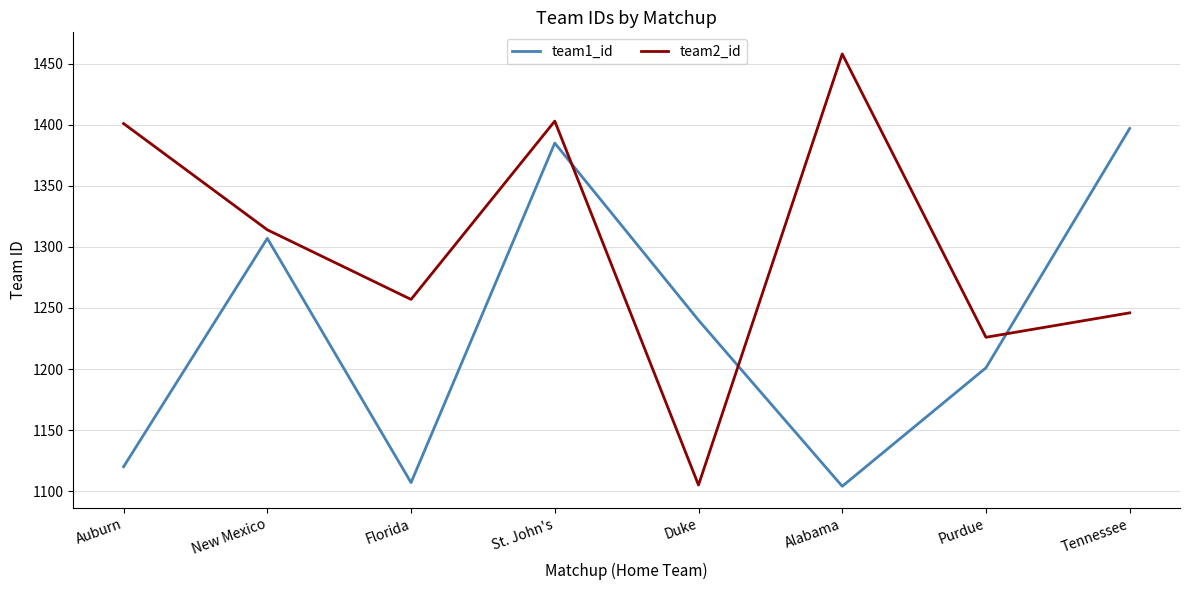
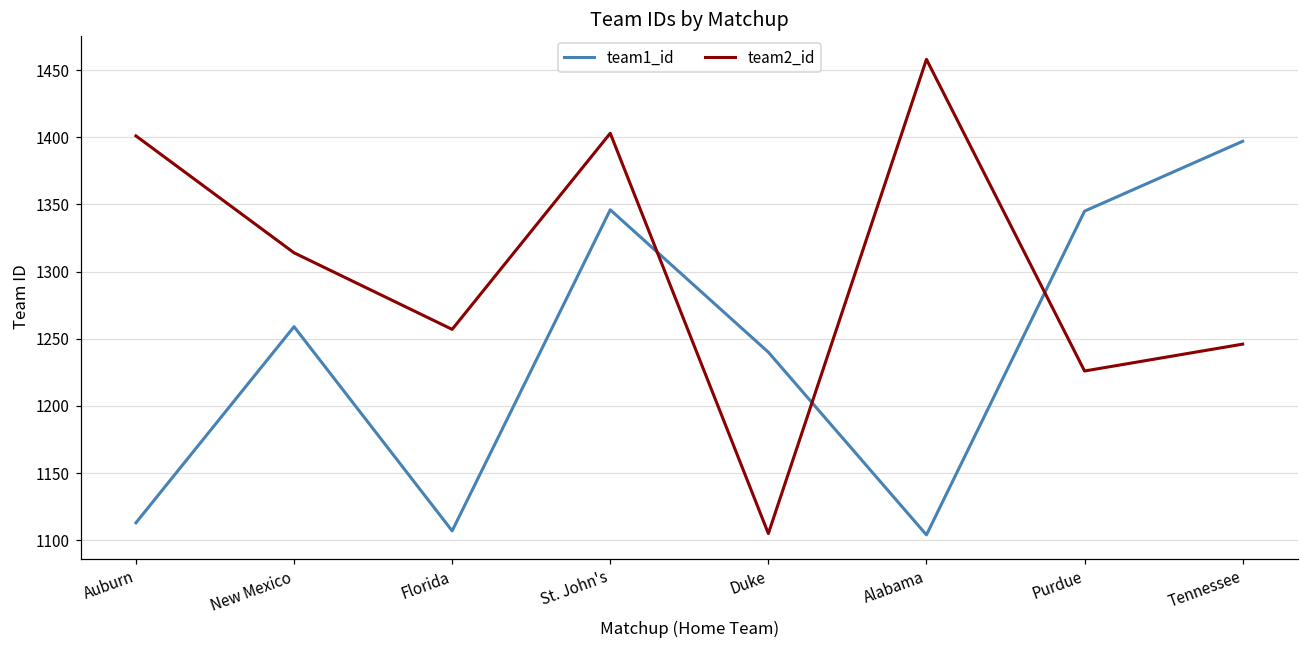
  {
    "team1_id": {
-     "Auburn": 1120,
-     "New Mexico": 1307,
+     "Auburn": 1113,
+     "New Mexico": 1259,
      "Florida": 1107,
-     "St. John's": 1385,
+     "St. John's": 1346,
      "Duke": 1240,
      "Alabama": 1104,
-     "Purdue": 1201,
+     "Purdue": 1345,
      "Tennessee": 1397
    },
    "team2_id": {
      "Auburn": 1401,
      "New Mexico": 1314,
      "Florida": 1257,
      "St. John's": 1403,
      "Duke": 1105,
      "Alabama": 1458,
      "Purdue": 1226,
      "Tennessee": 1246
    }
  }
